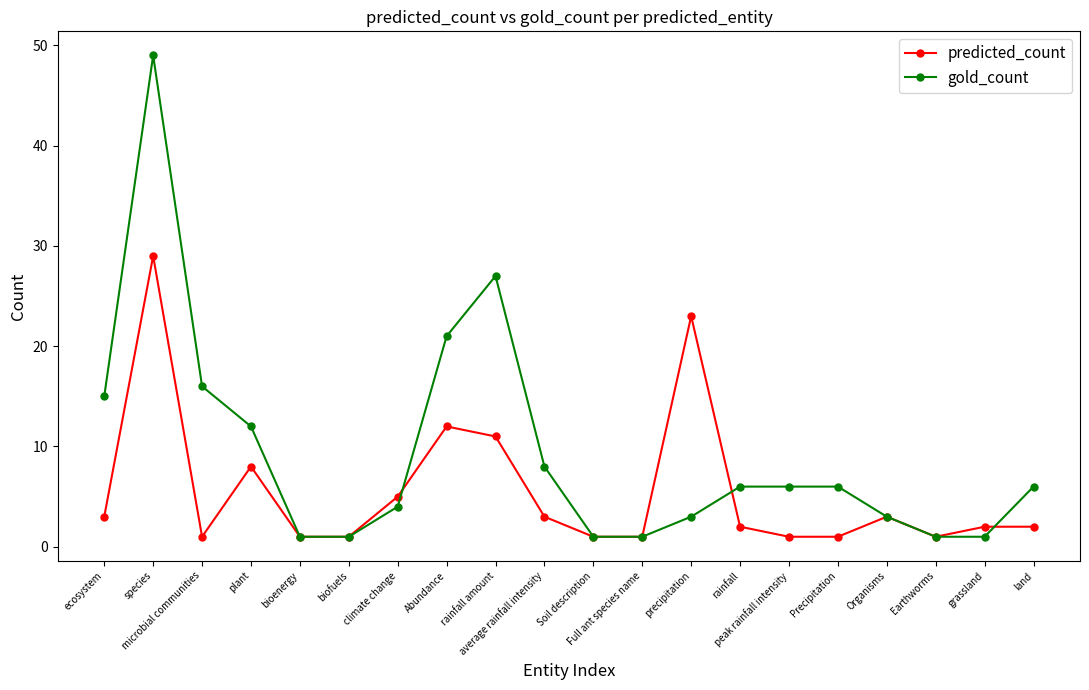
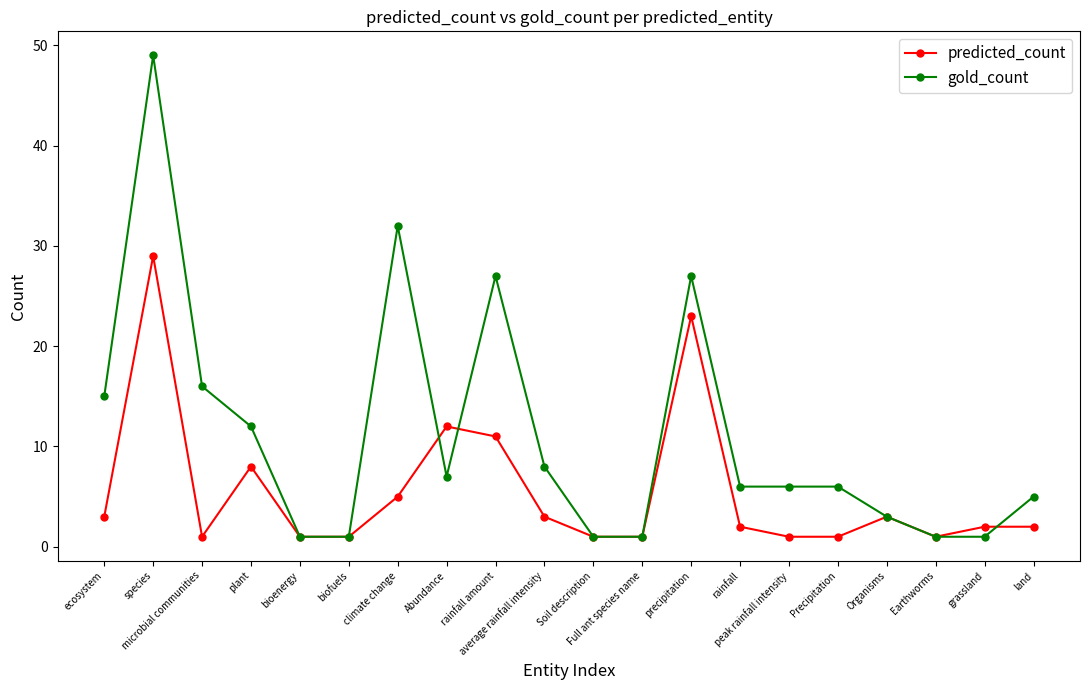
  {
    "predicted_count": {
      "ecosystem": 3,
      "species": 29,
      "microbial communities": 1,
      "plant": 8,
      "climate change": 5,
      "Abundance": 12,
      "rainfall amount": 11,
      "average rainfall intensity": 3,
      "precipitation": 23,
      "rainfall": 2,
      "peak rainfall intensity": 1,
      "Precipitation": 1,
      "grassland": 2,
      "land": 2
    },
    "gold_count": {
      "ecosystem": 15,
      "species": 49,
      "microbial communities": 16,
      "plant": 12,
-     "climate change": 4,
-     "Abundance": 21,
+     "climate change": 32,
+     "Abundance": 7,
      "rainfall amount": 27,
      "average rainfall intensity": 8,
-     "precipitation": 3,
+     "precipitation": 27,
      "rainfall": 6,
      "peak rainfall intensity": 6,
      "Precipitation": 6,
      "grassland": 1,
-     "land": 6
+     "land": 5
    }
  }
